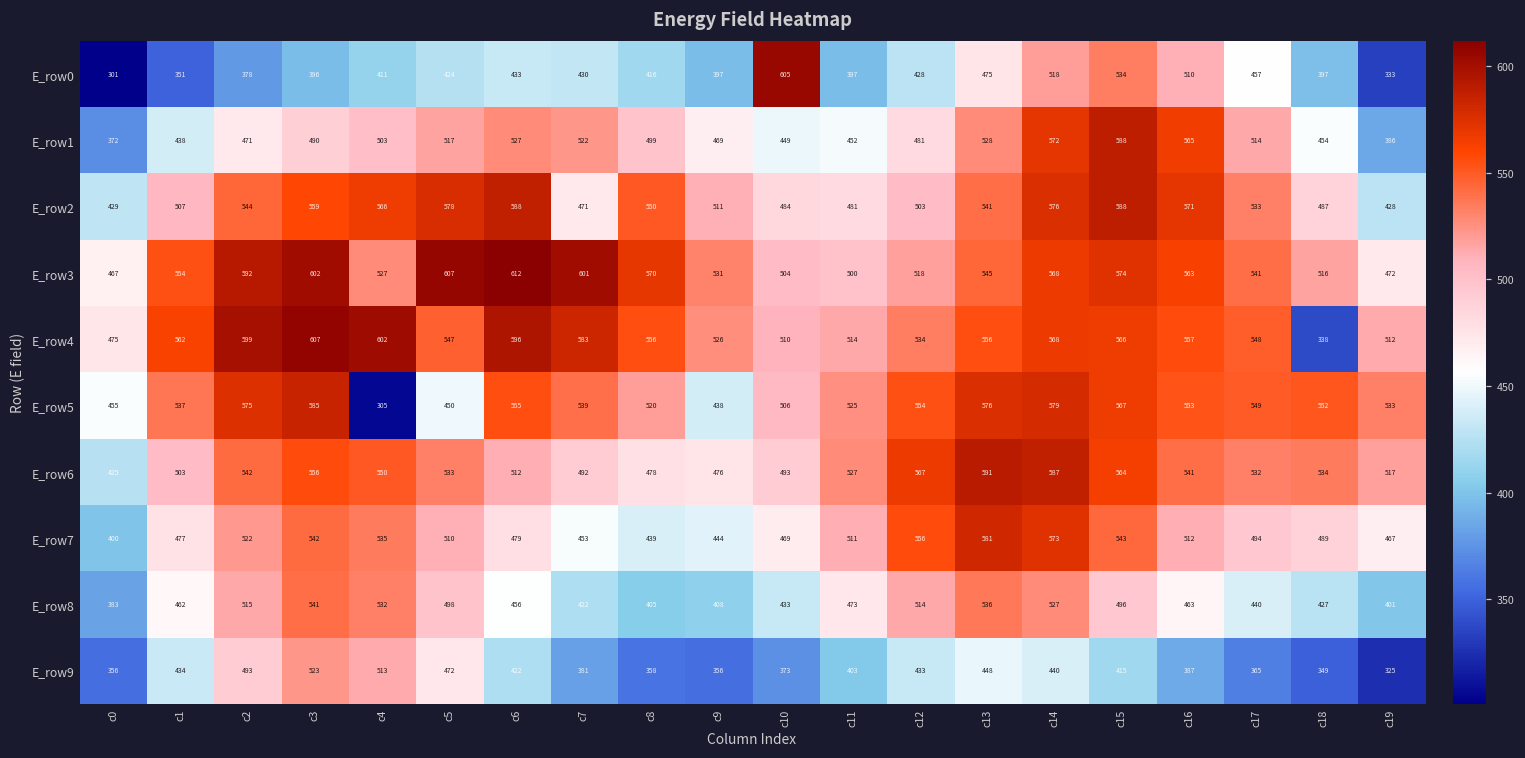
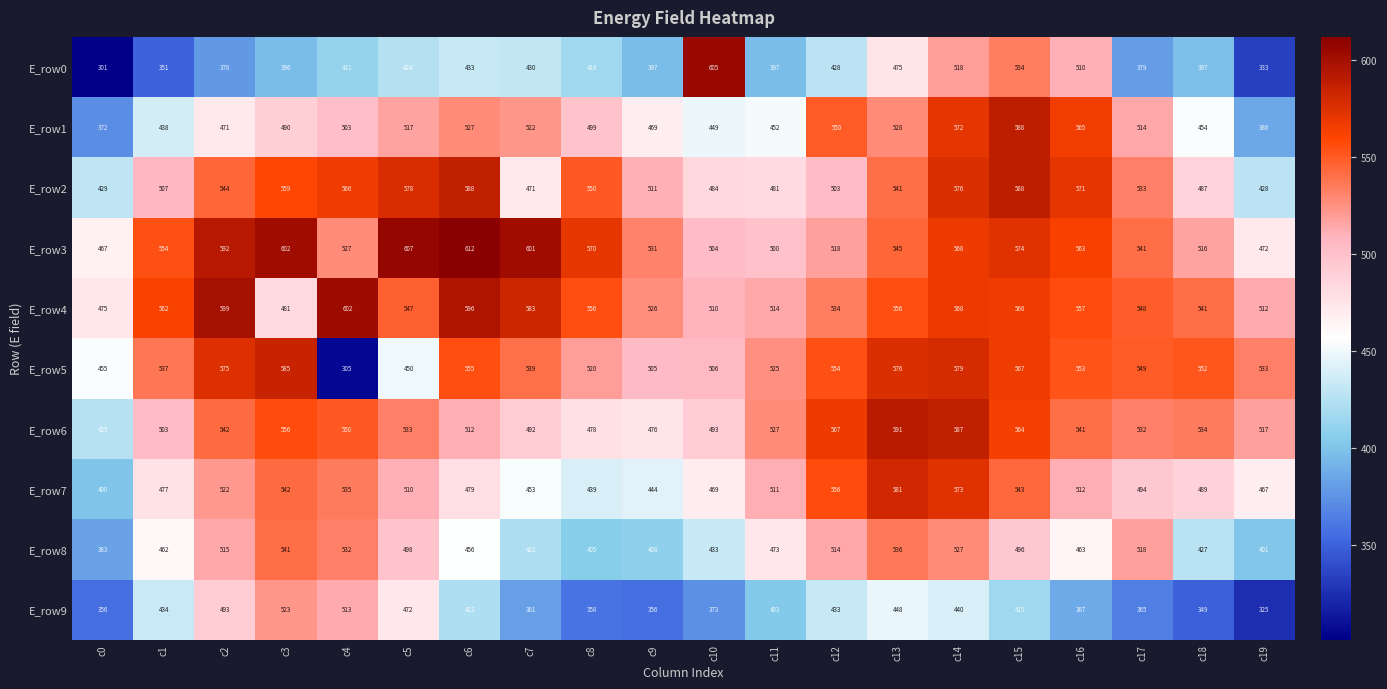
  {
    "E_row0": {
      "c0": 301,
      "c1": 351,
      "c2": 378,
      "c3": 396,
      "c4": 411,
      "c5": 424,
      "c6": 433,
      "c7": 430,
      "c8": 416,
      "c9": 397,
      "c10": 605,
      "c11": 397,
      "c12": 428,
      "c13": 475,
      "c14": 518,
      "c15": 534,
      "c16": 510,
-     "c17": 457,
+     "c17": 379,
      "c18": 397,
      "c19": 333
    },
    "E_row1": {
      "c0": 372,
      "c1": 438,
      "c2": 471,
      "c3": 490,
      "c4": 503,
      "c5": 517,
      "c6": 527,
      "c7": 522,
      "c8": 499,
      "c9": 469,
      "c10": 449,
      "c11": 452,
-     "c12": 481,
+     "c12": 550,
      "c13": 528,
      "c14": 572,
      "c15": 588,
      "c16": 565,
      "c17": 514,
      "c18": 454,
      "c19": 386
    },
    "E_row2": {
      "c0": 429,
      "c1": 507,
      "c2": 544,
      "c3": 559,
      "c4": 566,
      "c5": 578,
      "c6": 588,
      "c7": 471,
      "c8": 550,
      "c9": 511,
      "c10": 484,
      "c11": 481,
      "c12": 503,
      "c13": 541,
      "c14": 576,
      "c15": 588,
      "c16": 571,
      "c17": 533,
      "c18": 487,
      "c19": 428
    },
    "E_row3": {
      "c0": 467,
      "c1": 554,
      "c2": 592,
      "c3": 602,
      "c4": 527,
      "c5": 607,
      "c6": 612,
      "c7": 601,
      "c8": 570,
      "c9": 531,
      "c10": 504,
      "c11": 500,
      "c12": 518,
      "c13": 545,
      "c14": 568,
      "c15": 574,
      "c16": 563,
      "c17": 541,
      "c18": 516,
      "c19": 472
    },
    "E_row4": {
      "c0": 475,
      "c1": 562,
      "c2": 599,
-     "c3": 607,
+     "c3": 481,
      "c4": 602,
      "c5": 547,
      "c6": 596,
      "c7": 583,
      "c8": 556,
      "c9": 526,
      "c10": 510,
      "c11": 514,
      "c12": 534,
      "c13": 556,
      "c14": 568,
      "c15": 566,
      "c16": 557,
      "c17": 548,
-     "c18": 338,
+     "c18": 541,
      "c19": 512
    },
    "E_row5": {
      "c0": 455,
      "c1": 537,
      "c2": 575,
      "c3": 585,
      "c4": 305,
      "c5": 450,
      "c6": 555,
      "c7": 539,
      "c8": 520,
-     "c9": 438,
+     "c9": 505,
      "c10": 506,
      "c11": 525,
      "c12": 554,
      "c13": 576,
      "c14": 579,
      "c15": 567,
      "c16": 553,
      "c17": 549,
      "c18": 552,
      "c19": 533
    },
    "E_row6": {
      "c0": 425,
      "c1": 503,
      "c2": 542,
      "c3": 556,
      "c4": 550,
      "c5": 533,
      "c6": 512,
      "c7": 492,
      "c8": 478,
      "c9": 476,
      "c10": 493,
      "c11": 527,
      "c12": 567,
      "c13": 591,
      "c14": 587,
      "c15": 564,
      "c16": 541,
      "c17": 532,
      "c18": 534,
      "c19": 517
    },
    "E_row7": {
      "c0": 400,
      "c1": 477,
      "c2": 522,
      "c3": 542,
      "c4": 535,
      "c5": 510,
      "c6": 479,
      "c7": 453,
      "c8": 439,
      "c9": 444,
      "c10": 469,
      "c11": 511,
      "c12": 556,
      "c13": 581,
      "c14": 573,
      "c15": 543,
      "c16": 512,
      "c17": 494,
      "c18": 489,
      "c19": 467
    },
    "E_row8": {
      "c0": 383,
      "c1": 462,
      "c2": 515,
      "c3": 541,
      "c4": 532,
      "c5": 498,
      "c6": 456,
      "c7": 422,
      "c8": 405,
      "c9": 408,
      "c10": 433,
      "c11": 473,
      "c12": 514,
      "c13": 536,
      "c14": 527,
      "c15": 496,
      "c16": 463,
-     "c17": 440,
+     "c17": 518,
      "c18": 427,
      "c19": 401
    },
    "E_row9": {
      "c0": 356,
      "c1": 434,
      "c2": 493,
      "c3": 523,
      "c4": 513,
      "c5": 472,
      "c6": 422,
      "c7": 381,
      "c8": 358,
      "c9": 356,
      "c10": 373,
      "c11": 403,
      "c12": 433,
      "c13": 448,
      "c14": 440,
      "c15": 415,
      "c16": 387,
      "c17": 365,
      "c18": 349,
      "c19": 325
    }
  }
